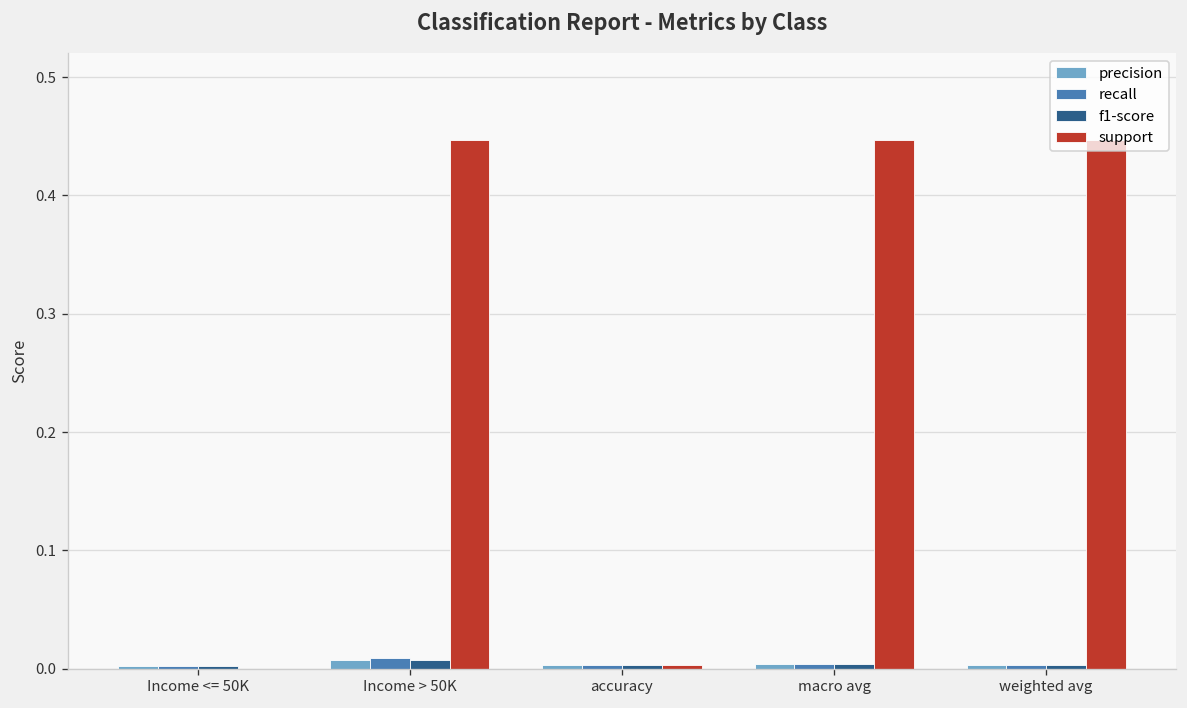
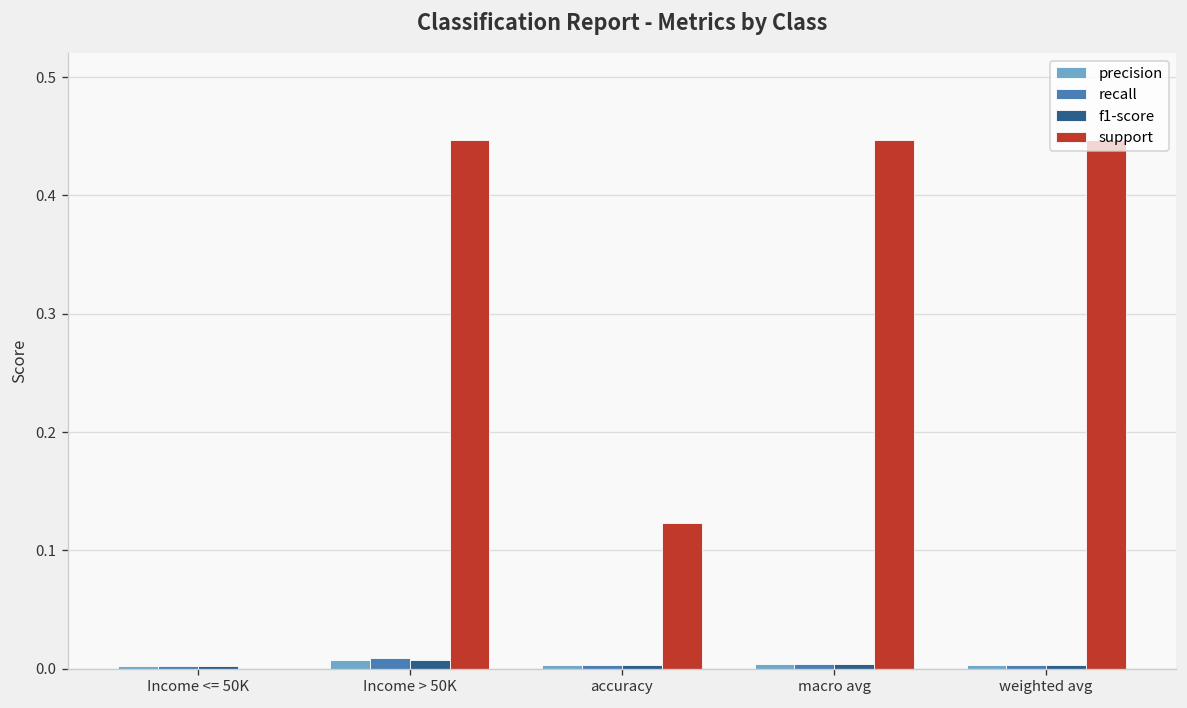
  {
    "f1-score": {
      "Income > 50K": 0.01,
      "accuracy": 0.00,
      "macro avg": 0.00,
      "weighted avg": 0.00
    },
    "support": {
      "Income <= 50K": 0.00,
      "Income > 50K": 0.45,
-     "accuracy": 0.00,
+     "accuracy": 0.12,
      "macro avg": 0.45
    }
  }
